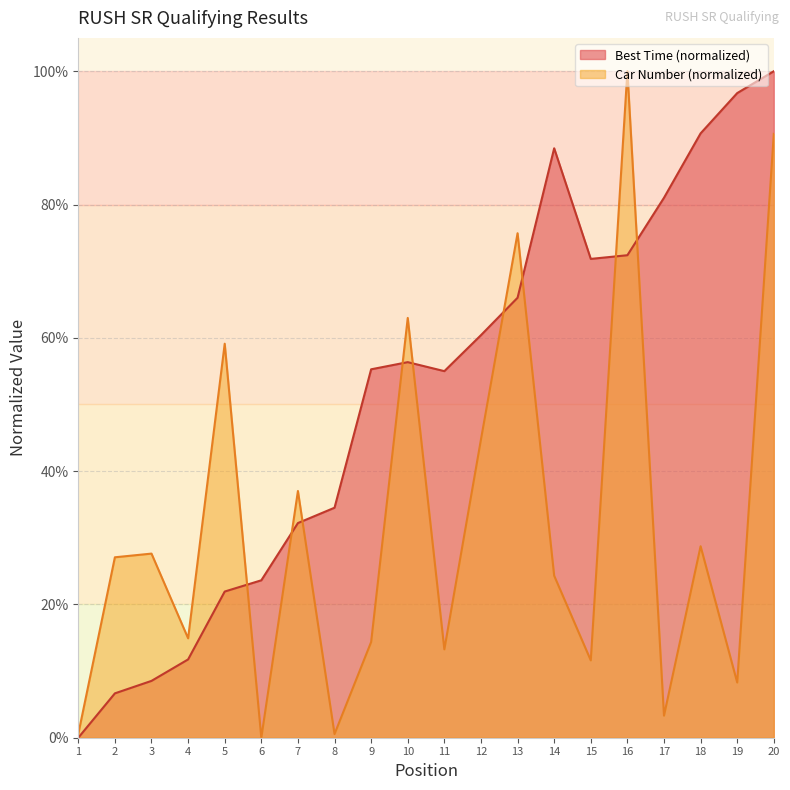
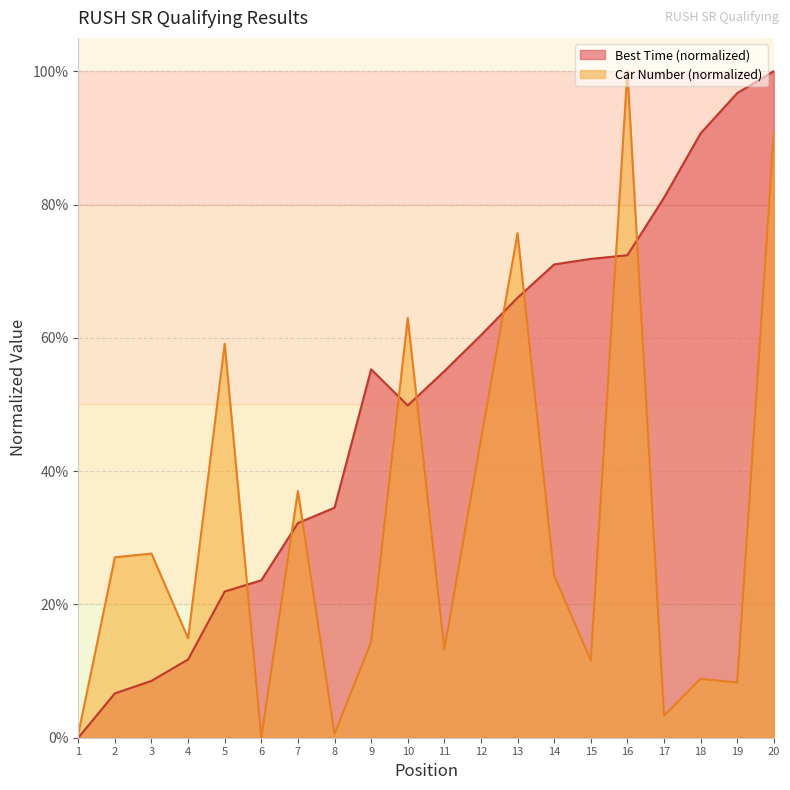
  {
    "Best Time (normalized)": {
      "1": "0%",
      "2": "7%",
      "3": "9%",
      "4": "12%",
      "5": "22%",
      "6": "24%",
      "7": "32%",
      "8": "35%",
      "9": "55%",
-     "10": "56%",
+     "10": "50%",
      "11": "55%",
      "12": "60%",
      "13": "66%",
-     "14": "88%",
+     "14": "71%",
      "15": "72%",
      "16": "72%",
      "17": "81%",
      "18": "91%",
      "19": "97%",
      "20": "100%"
    },
    "Car Number (normalized)": {
      "1": "1%",
      "2": "27%",
      "3": "28%",
      "4": "15%",
      "5": "59%",
      "6": "0%",
      "7": "37%",
      "8": "1%",
      "9": "14%",
      "10": "63%",
      "11": "13%",
      "12": "45%",
      "13": "76%",
      "14": "24%",
      "15": "12%",
      "17": "3%",
-     "18": "29%",
+     "18": "9%",
      "19": "8%",
      "20": "91%"
    }
  }
